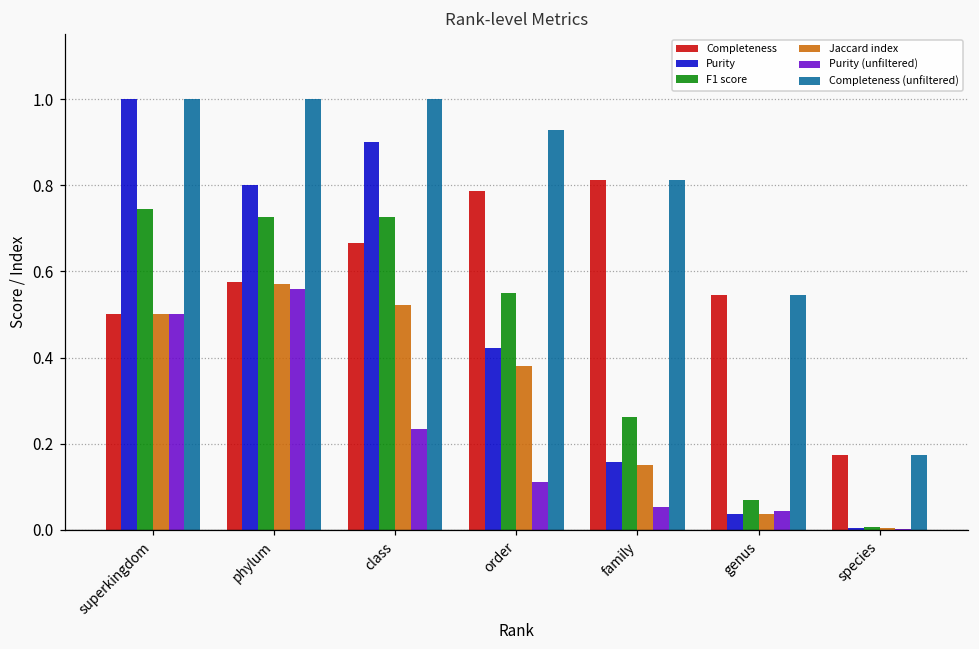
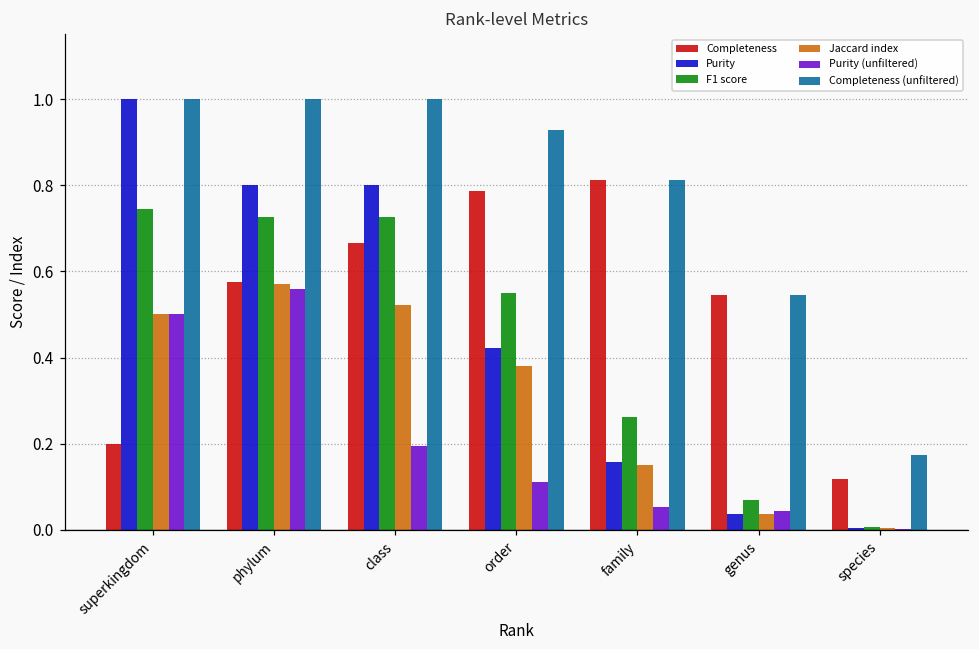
  {
    "Completeness": {
-     "superkingdom": 0.5,
+     "superkingdom": 0.2,
      "phylum": 0.58,
      "class": 0.67,
      "order": 0.79,
      "family": 0.81,
      "genus": 0.55,
-     "species": 0.17
+     "species": 0.12
    },
    "Purity": {
      "superkingdom": 1.0,
      "phylum": 0.8,
-     "class": 0.9,
+     "class": 0.8,
      "order": 0.42,
      "family": 0.16,
      "genus": 0.04
    },
    "F1 score": {
      "superkingdom": 0.74,
      "phylum": 0.73,
      "class": 0.73,
      "order": 0.55,
      "family": 0.26,
      "genus": 0.07,
      "species": 0.01
    },
    "Jaccard index": {
      "superkingdom": 0.50,
      "phylum": 0.57,
      "class": 0.52,
      "order": 0.38,
      "family": 0.15,
      "genus": 0.04
    },
    "Purity (unfiltered)": {
      "superkingdom": 0.50,
      "phylum": 0.56,
-     "class": 0.24,
+     "class": 0.20,
      "order": 0.11,
      "family": 0.05,
      "genus": 0.04
    },
    "Completeness (unfiltered)": {
      "superkingdom": 1.00,
      "phylum": 1.00,
      "class": 1.00,
      "order": 0.93,
      "family": 0.81,
      "genus": 0.55,
      "species": 0.17
    }
  }
